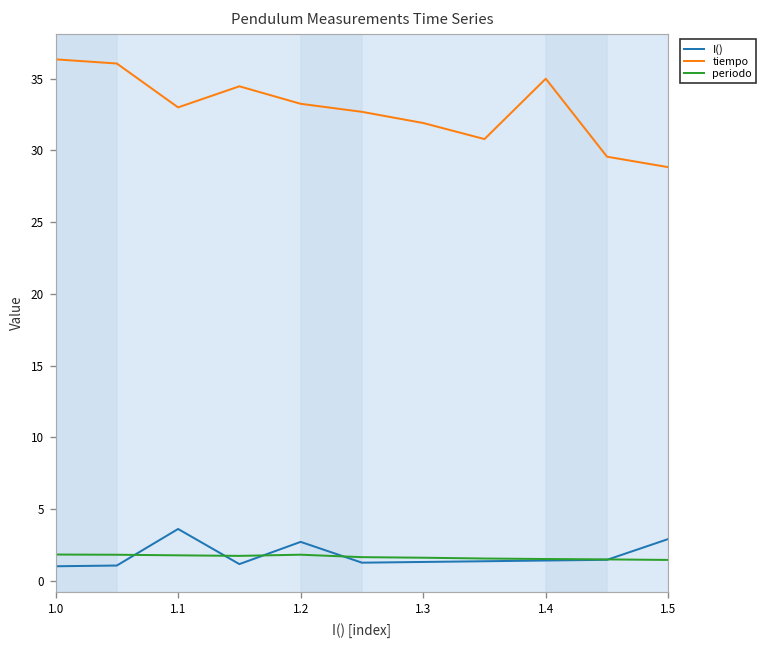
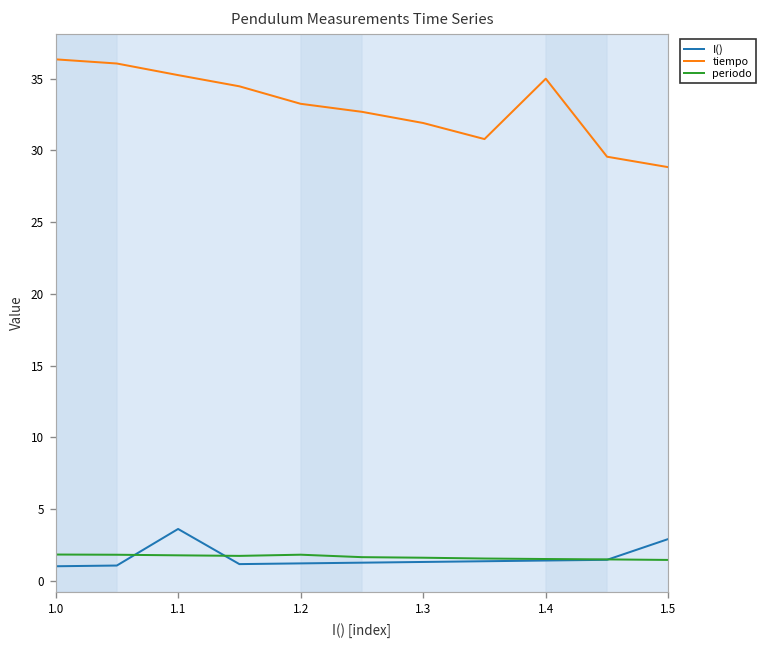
  {
    "I()": {
      "1.0": 1.0,
      "1.1": 3.6,
-     "1.2": 2.7,
+     "1.2": 1.2,
      "1.3": 1.3,
      "1.5": 2.9
    },
    "tiempo": {
      "1.0": 36.4,
-     "1.1": 33.0,
+     "1.1": 35.3,
      "1.2": 33.3,
      "1.3": 31.9,
      "1.4": 35.0,
      "1.5": 28.8
    },
    "periodo": {
      "1.0": 1.8,
      "1.1": 1.8,
      "1.2": 1.8,
      "1.3": 1.6,
      "1.5": 1.4
    }
  }
